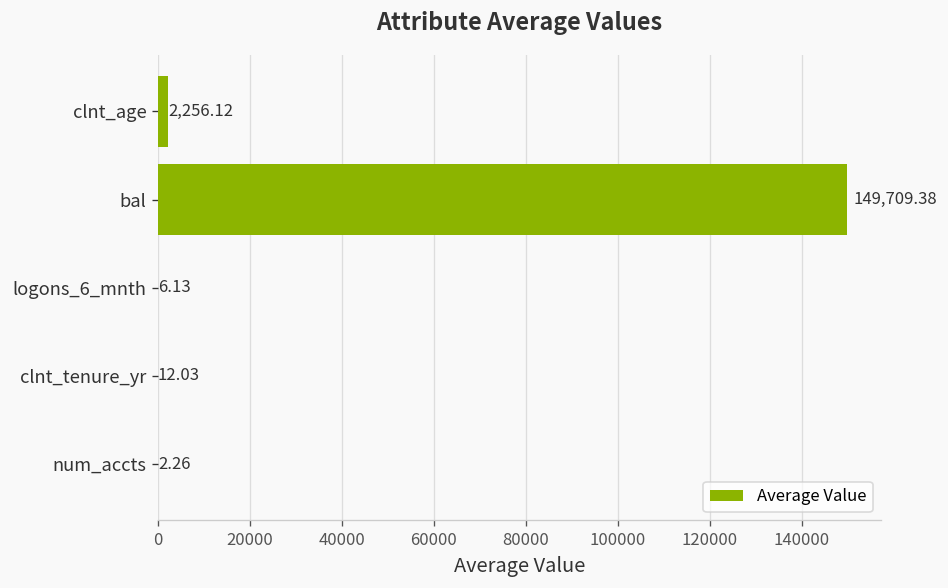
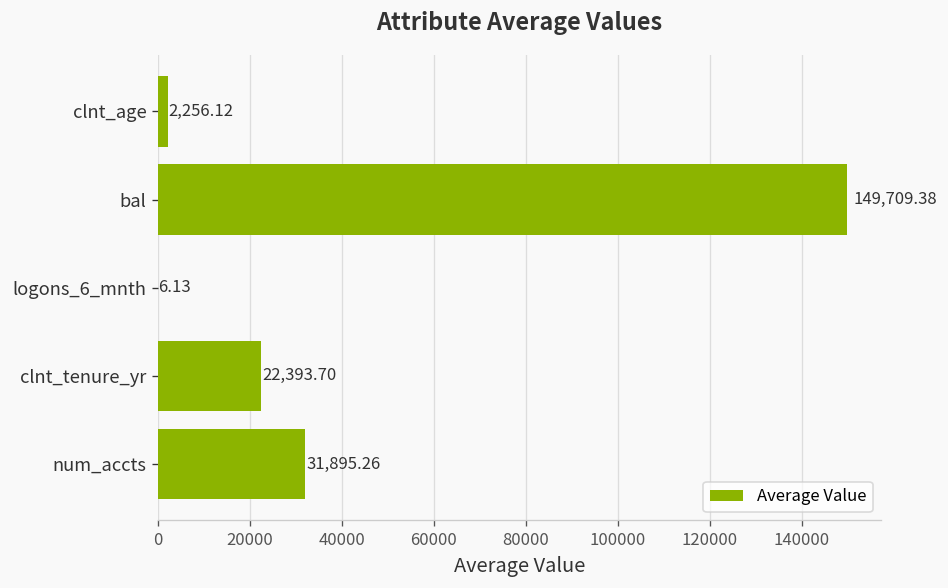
  {
    "clnt_age": "2,256.12",
    "bal": "149,709.38",
    "logons_6_mnth": "6.13",
-   "clnt_tenure_yr": "12.03",
-   "num_accts": "2.26"
+   "clnt_tenure_yr": "22,393.70",
+   "num_accts": "31,895.26"
  }
